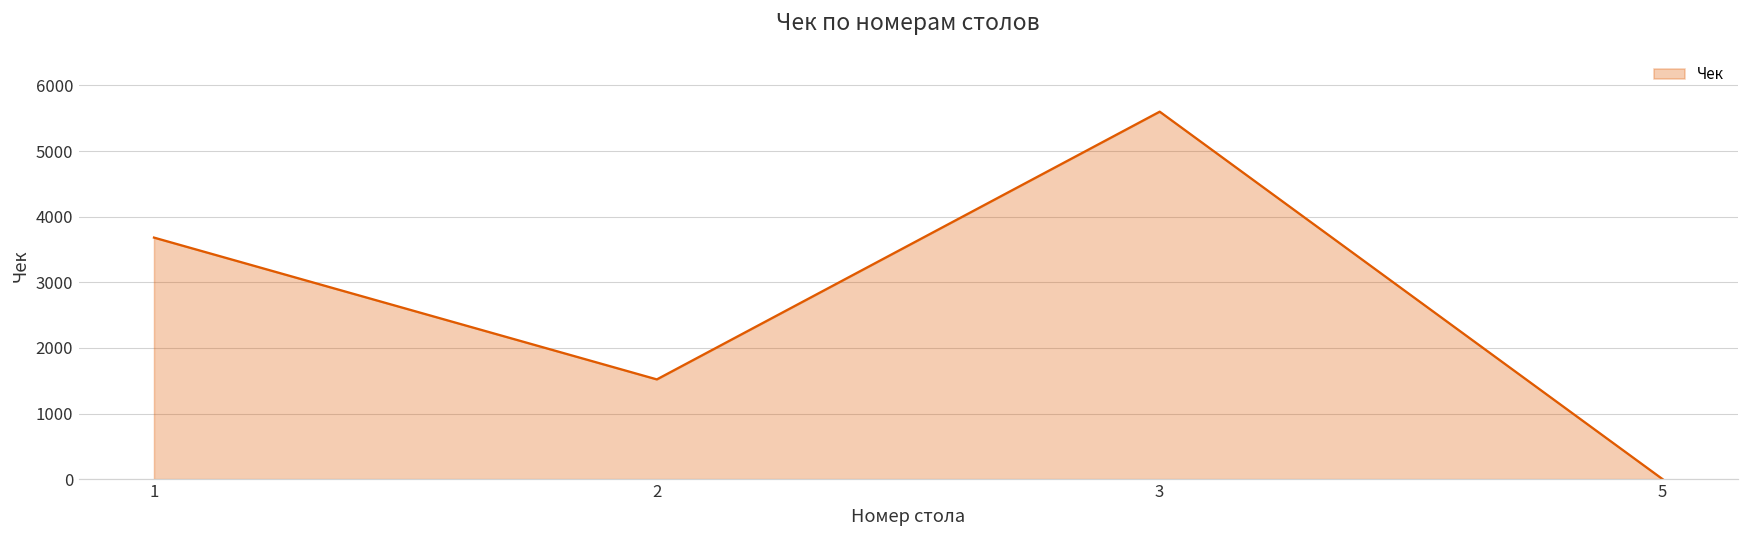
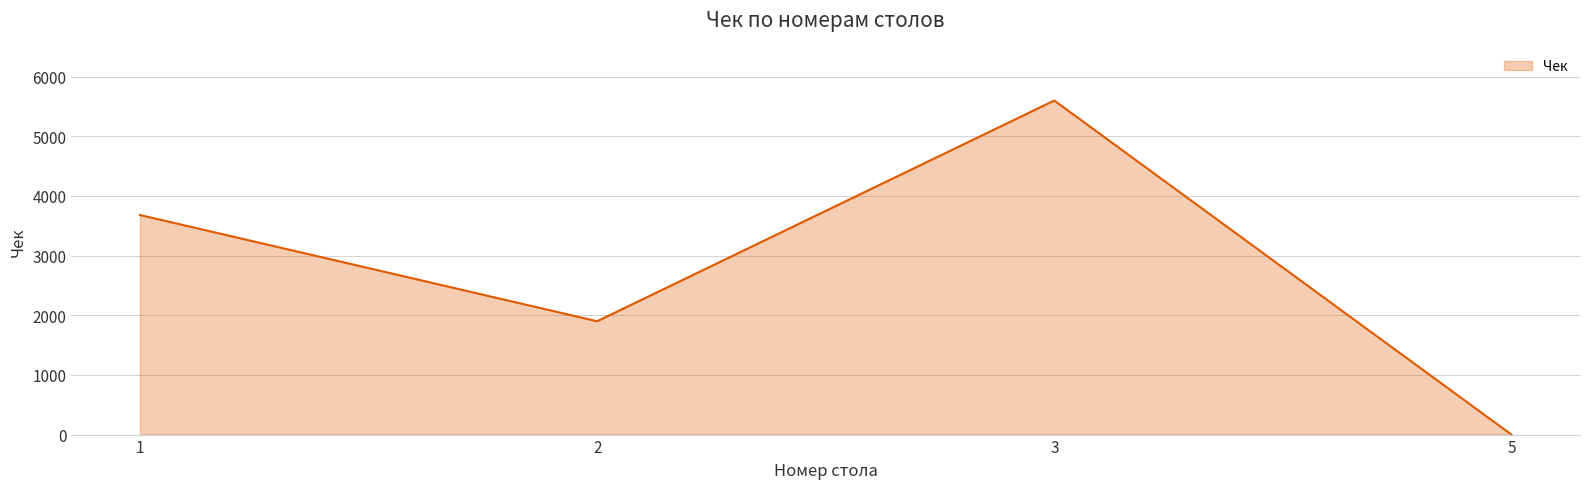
  {
    "1": 3700,
-   "2": 1500,
+   "2": 1900,
    "3": 5600,
    "5": 0
  }
